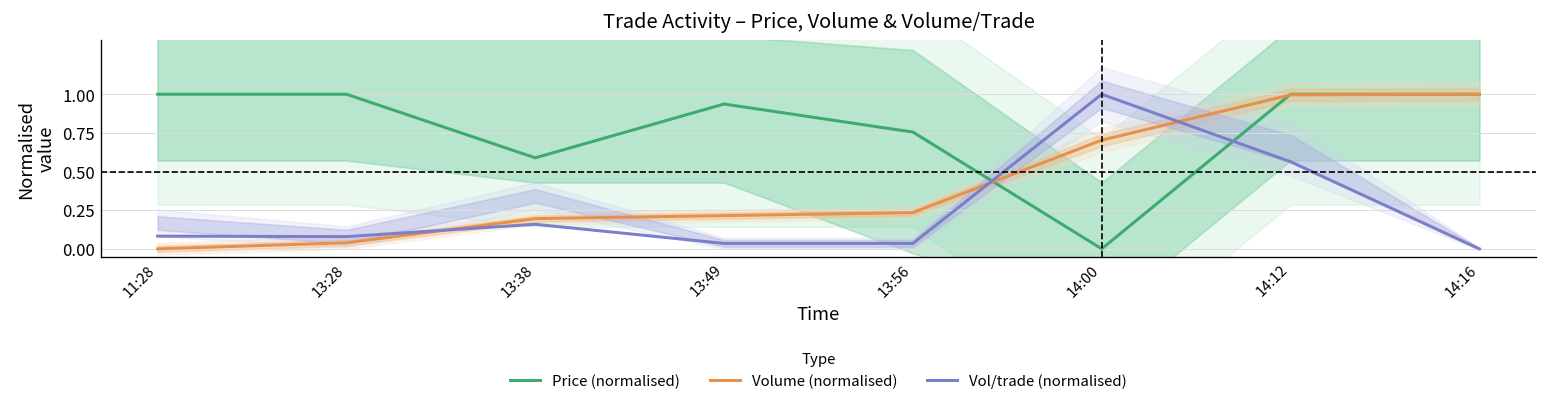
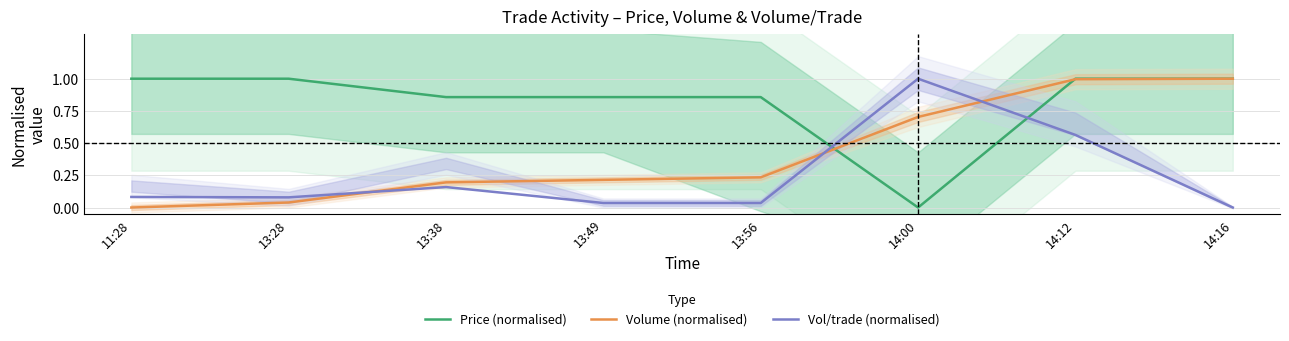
  {
    "Price (normalised)": {
      "11:28": 1.00,
      "13:28": 1.00,
-     "13:38": 0.59,
-     "13:49": 0.94,
-     "13:56": 0.76,
+     "13:38": 0.86,
+     "13:49": 0.86,
+     "13:56": 0.86,
      "14:00": 0.00
    },
    "Volume (normalised)": {
      "13:38": 0.20
    },
    "Vol/trade (normalised)": {
      "11:28": 0.08,
      "13:38": 0.16,
      "13:49": 0.04,
      "13:56": 0.04,
      "14:00": 1.00,
      "14:12": 0.56
    }
  }
